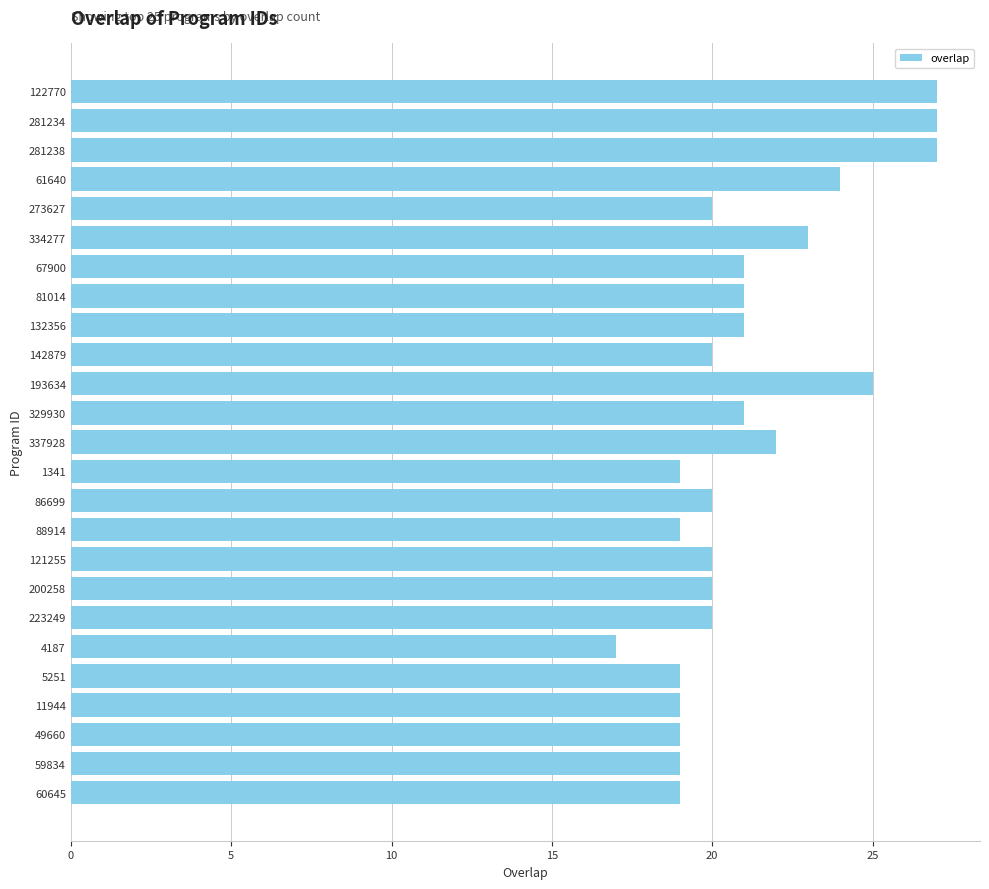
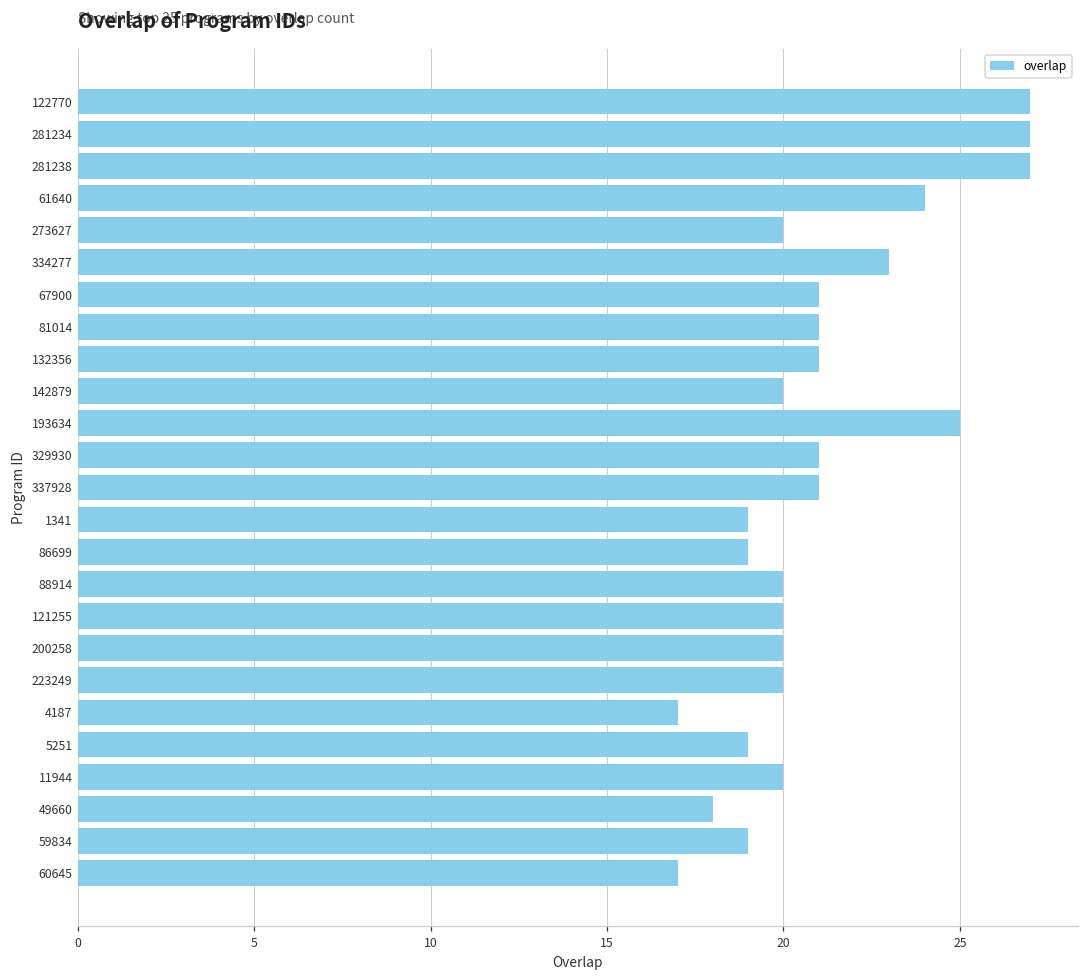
  {
    "122770": 27,
    "281234": 27,
    "281238": 27,
    "61640": 24,
    "273627": 20,
    "334277": 23,
    "67900": 21,
    "81014": 21,
    "132356": 21,
    "142879": 20,
    "193634": 25,
    "329930": 21,
-   "337928": 22,
+   "337928": 21,
    "1341": 19,
-   "86699": 20,
-   "88914": 19,
+   "86699": 19,
+   "88914": 20,
    "121255": 20,
    "200258": 20,
    "223249": 20,
    "4187": 17,
    "5251": 19,
-   "11944": 19,
-   "49660": 19,
+   "11944": 20,
+   "49660": 18,
    "59834": 19,
-   "60645": 19
+   "60645": 17
  }
